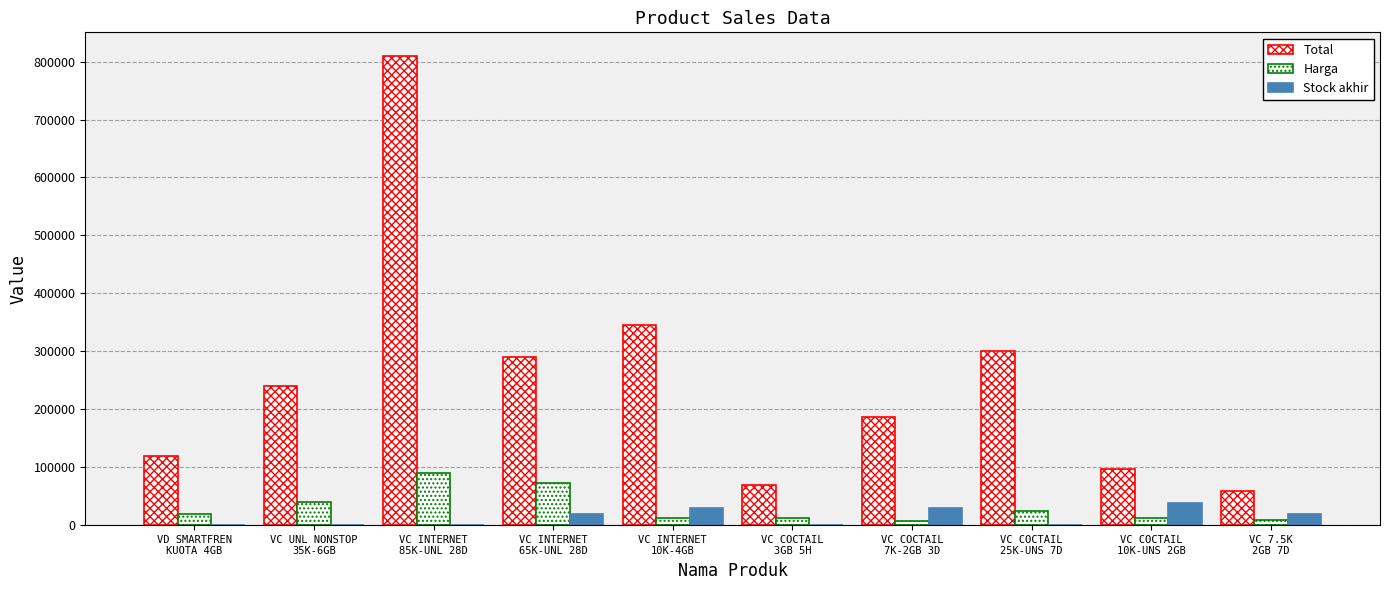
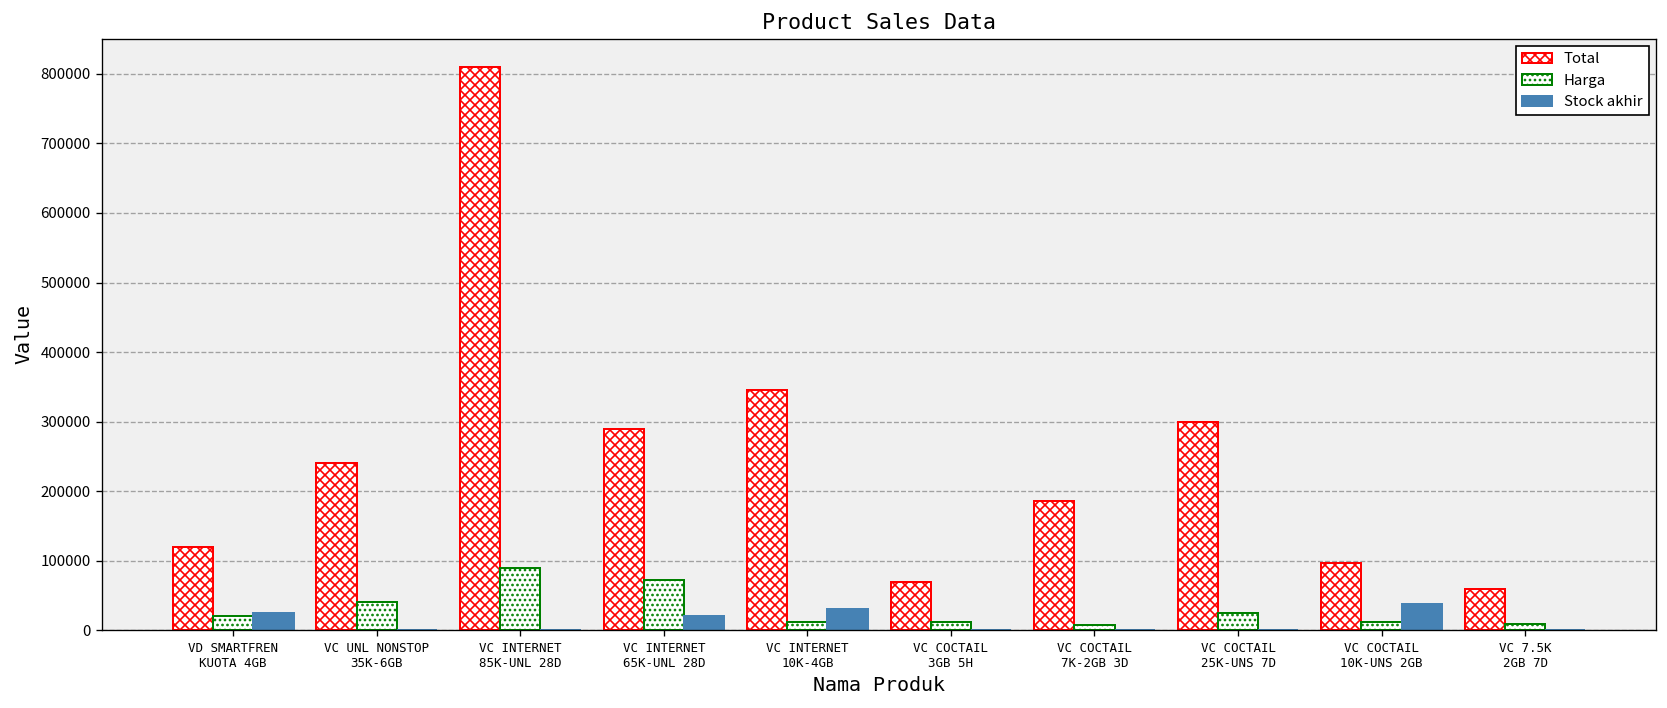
  {
    "Stock akhir": {
-     "VD SMARTFREN KUOTA 4GB": 0,
+     "VD SMARTFREN KUOTA 4GB": 30000,
      "VC INTERNET 65K-UNL 28D": 20000,
      "VC INTERNET 10K-4GB": 30000,
-     "VC COCTAIL 7K-2GB 3D": 30000,
+     "VC COCTAIL 7K-2GB 3D": 0,
      "VC COCTAIL 10K-UNS 2GB": 40000,
-     "VC 7.5K 2GB 7D": 20000
+     "VC 7.5K 2GB 7D": 0
    }
  }
